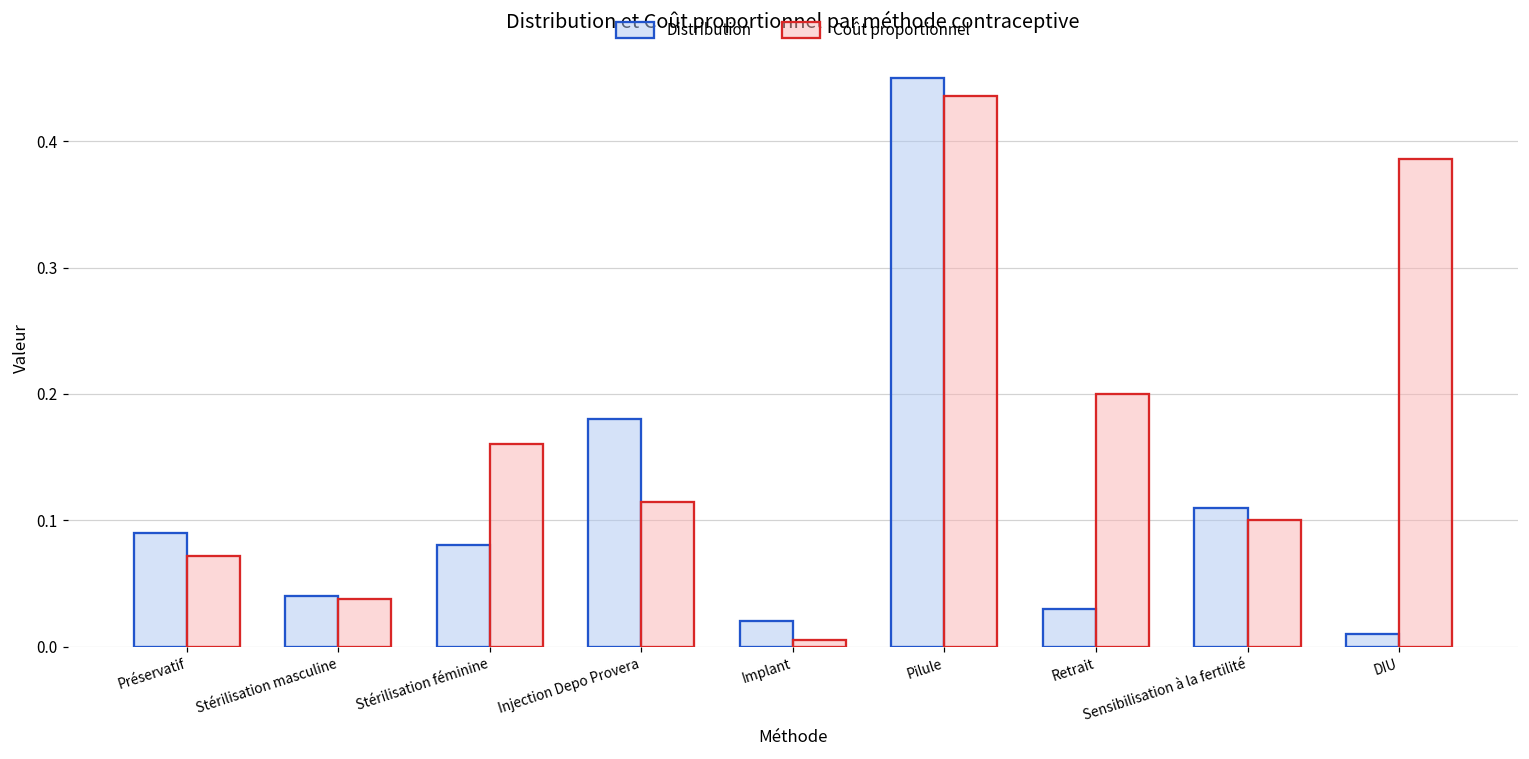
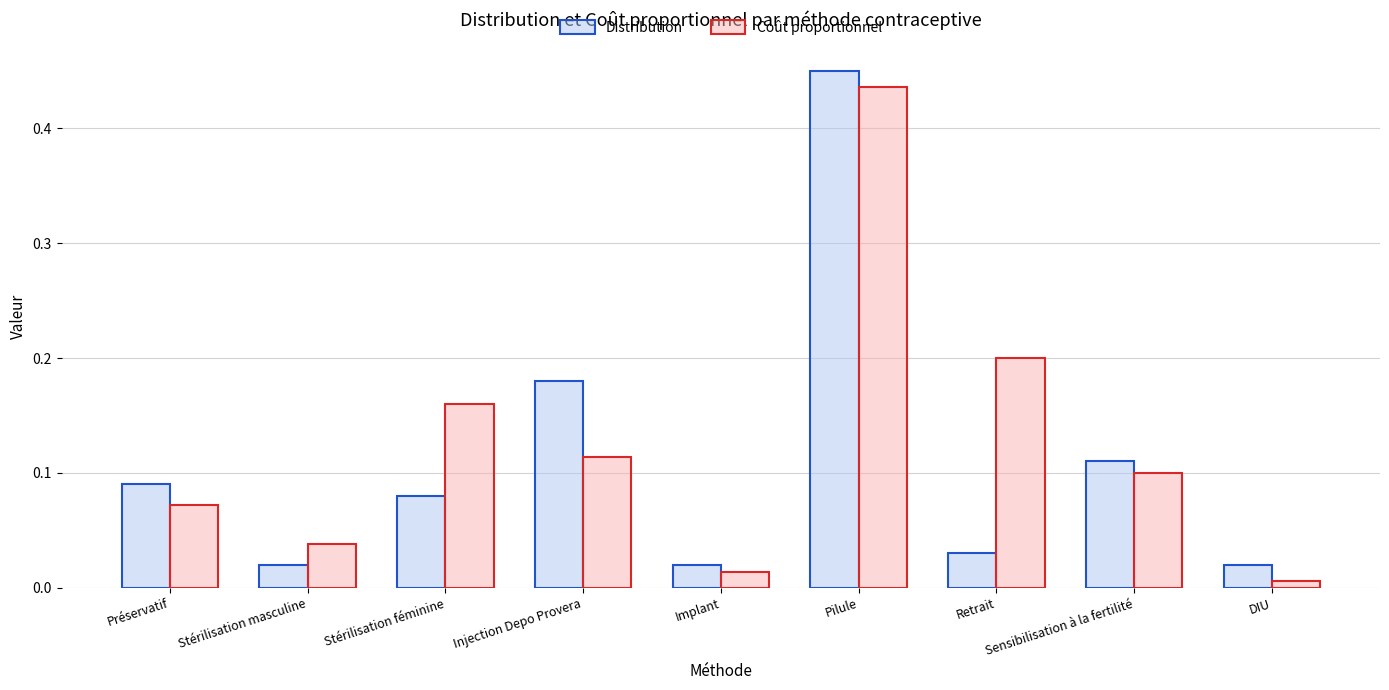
  {
    "Distribution": {
      "Préservatif": 0.09,
-     "Stérilisation masculine": 0.04,
+     "Stérilisation masculine": 0.02,
      "Stérilisation féminine": 0.08,
      "Injection Depo Provera": 0.18,
      "Implant": 0.02,
      "Pilule": 0.45,
      "Retrait": 0.03,
      "Sensibilisation à la fertilité": 0.11,
-     "DIU": 0.01
+     "DIU": 0.02
    },
    "Coût proportionnel": {
      "Préservatif": 0.072,
      "Stérilisation masculine": 0.038,
      "Stérilisation féminine": 0.160,
      "Injection Depo Provera": 0.114,
-     "Implant": 0.005,
+     "Implant": 0.014,
      "Pilule": 0.436,
      "Retrait": 0.200,
      "Sensibilisation à la fertilité": 0.100,
-     "DIU": 0.386
+     "DIU": 0.006
    }
  }
